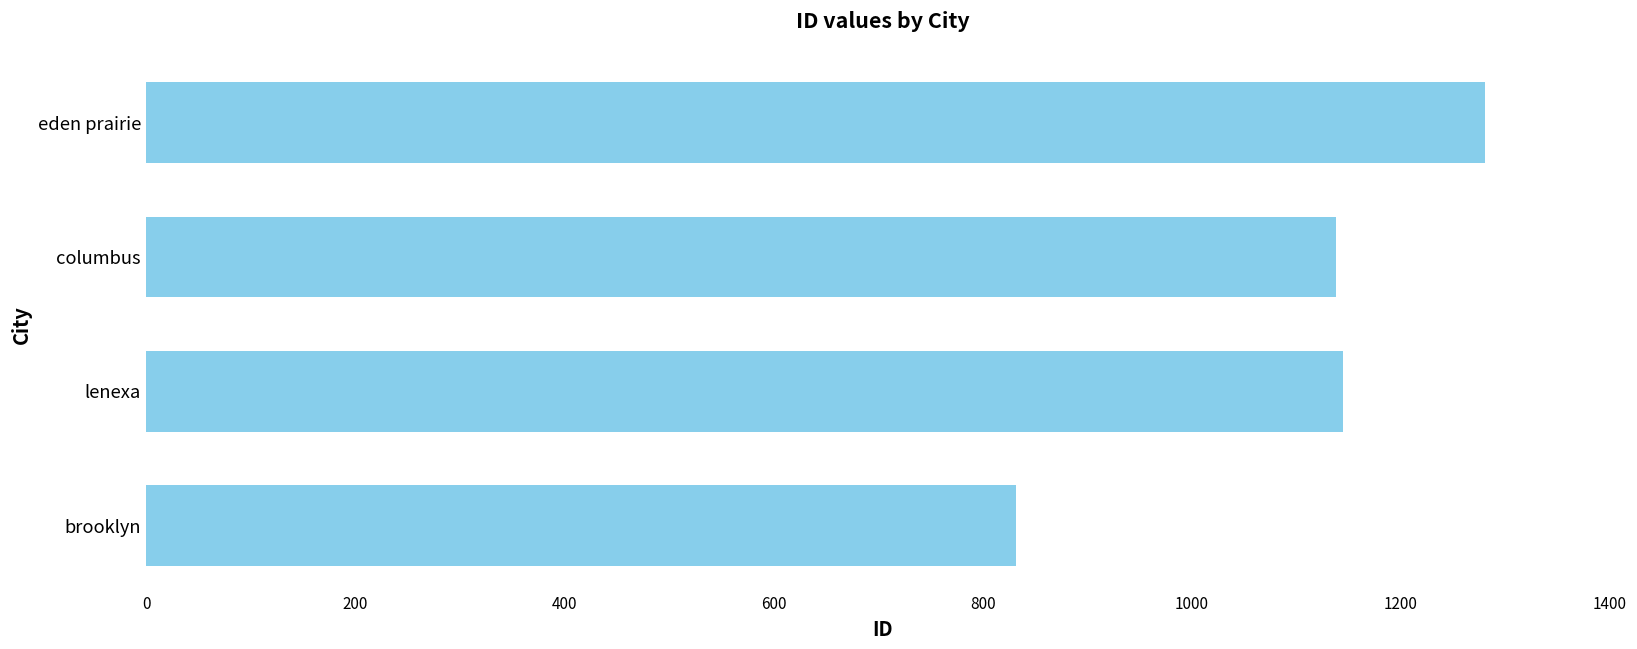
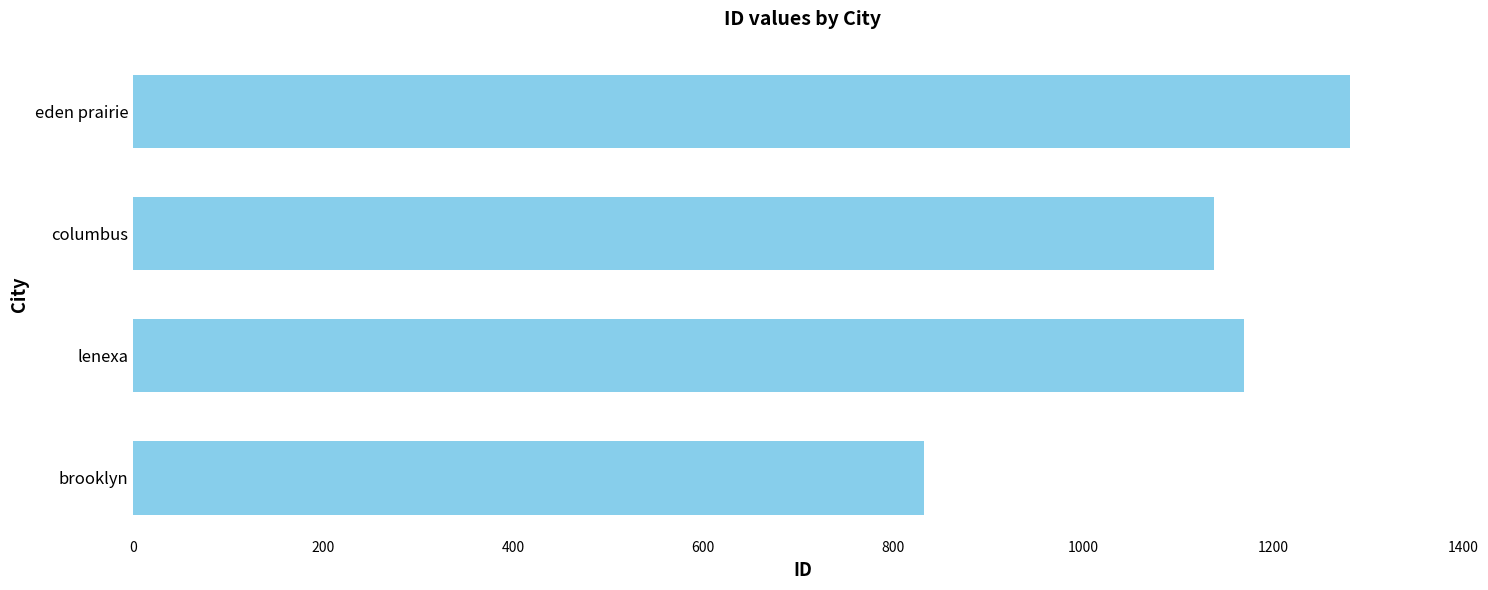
  {
    "eden prairie": 1280,
    "columbus": 1140,
-   "lenexa": 1150,
+   "lenexa": 1170,
    "brooklyn": 830
  }
